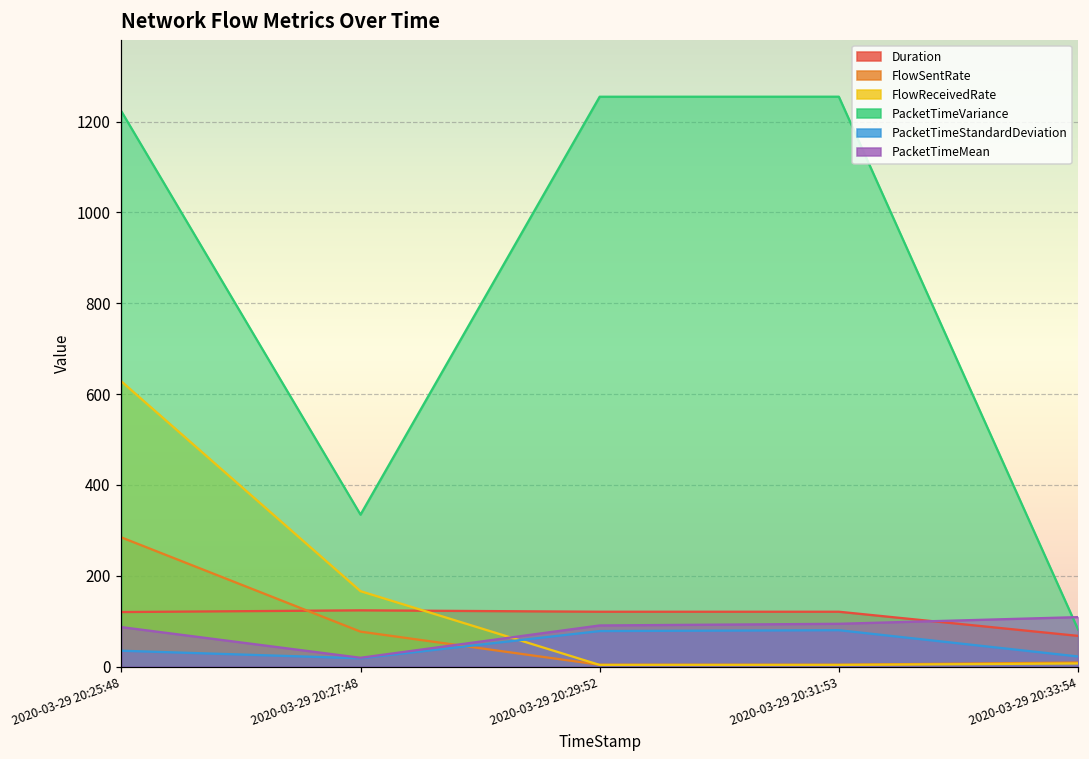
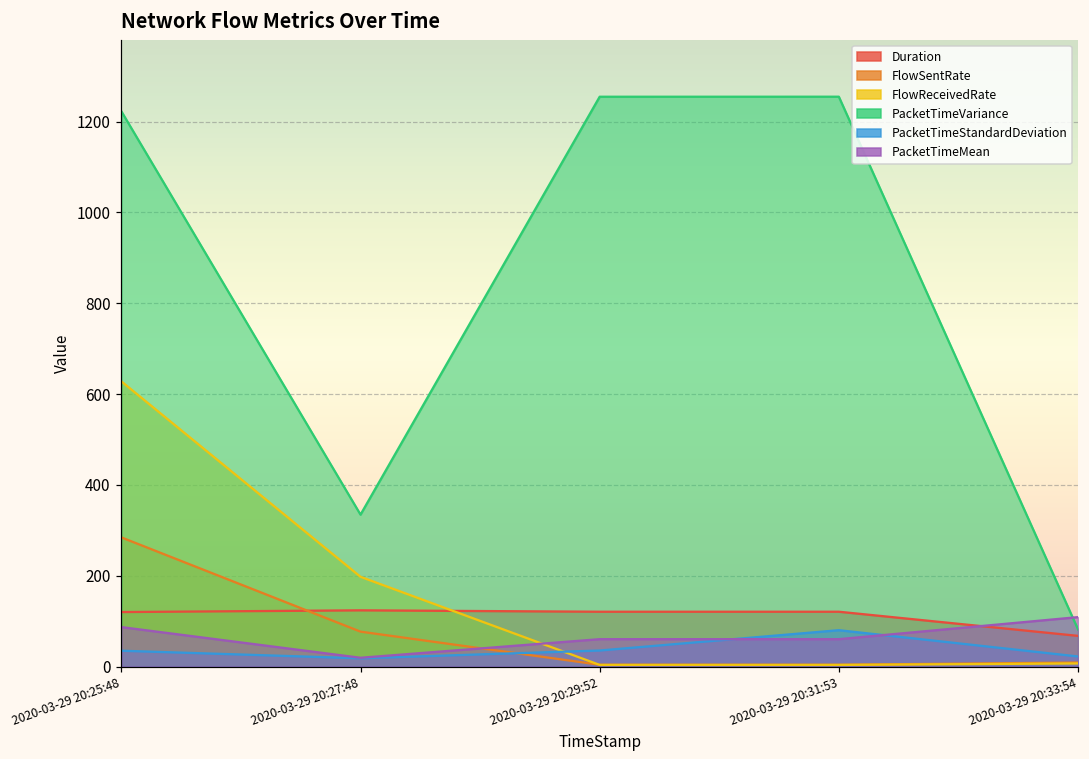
  {
    "FlowReceivedRate": {
      "2020-03-29 20:25:48": 630,
-     "2020-03-29 20:27:48": 170
+     "2020-03-29 20:27:48": 200
    },
    "PacketTimeVariance": {
      "2020-03-29 20:25:48": 1220,
      "2020-03-29 20:27:48": 330,
      "2020-03-29 20:29:52": 1250,
      "2020-03-29 20:31:53": 1250,
      "2020-03-29 20:33:54": 80
    },
    "PacketTimeStandardDeviation": {
      "2020-03-29 20:25:48": 30,
-     "2020-03-29 20:29:52": 80,
+     "2020-03-29 20:29:52": 40,
      "2020-03-29 20:31:53": 80,
      "2020-03-29 20:33:54": 20
    },
    "PacketTimeMean": {
      "2020-03-29 20:25:48": 90,
-     "2020-03-29 20:29:52": 90,
-     "2020-03-29 20:31:53": 90,
+     "2020-03-29 20:29:52": 60,
+     "2020-03-29 20:31:53": 60,
      "2020-03-29 20:33:54": 110
    }
  }
